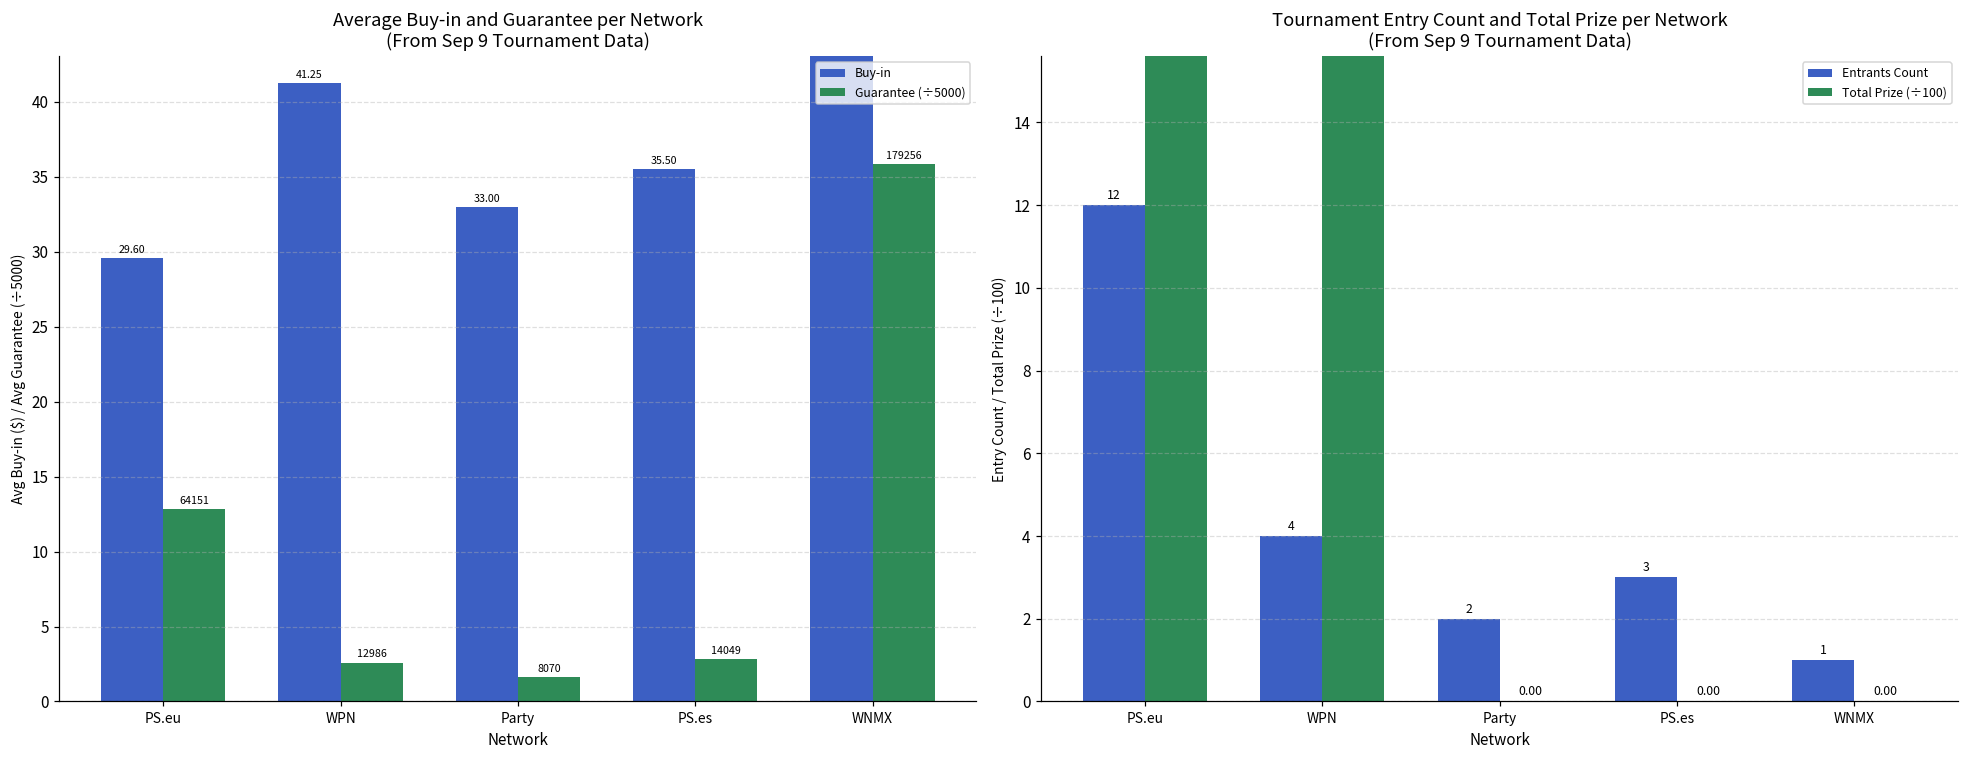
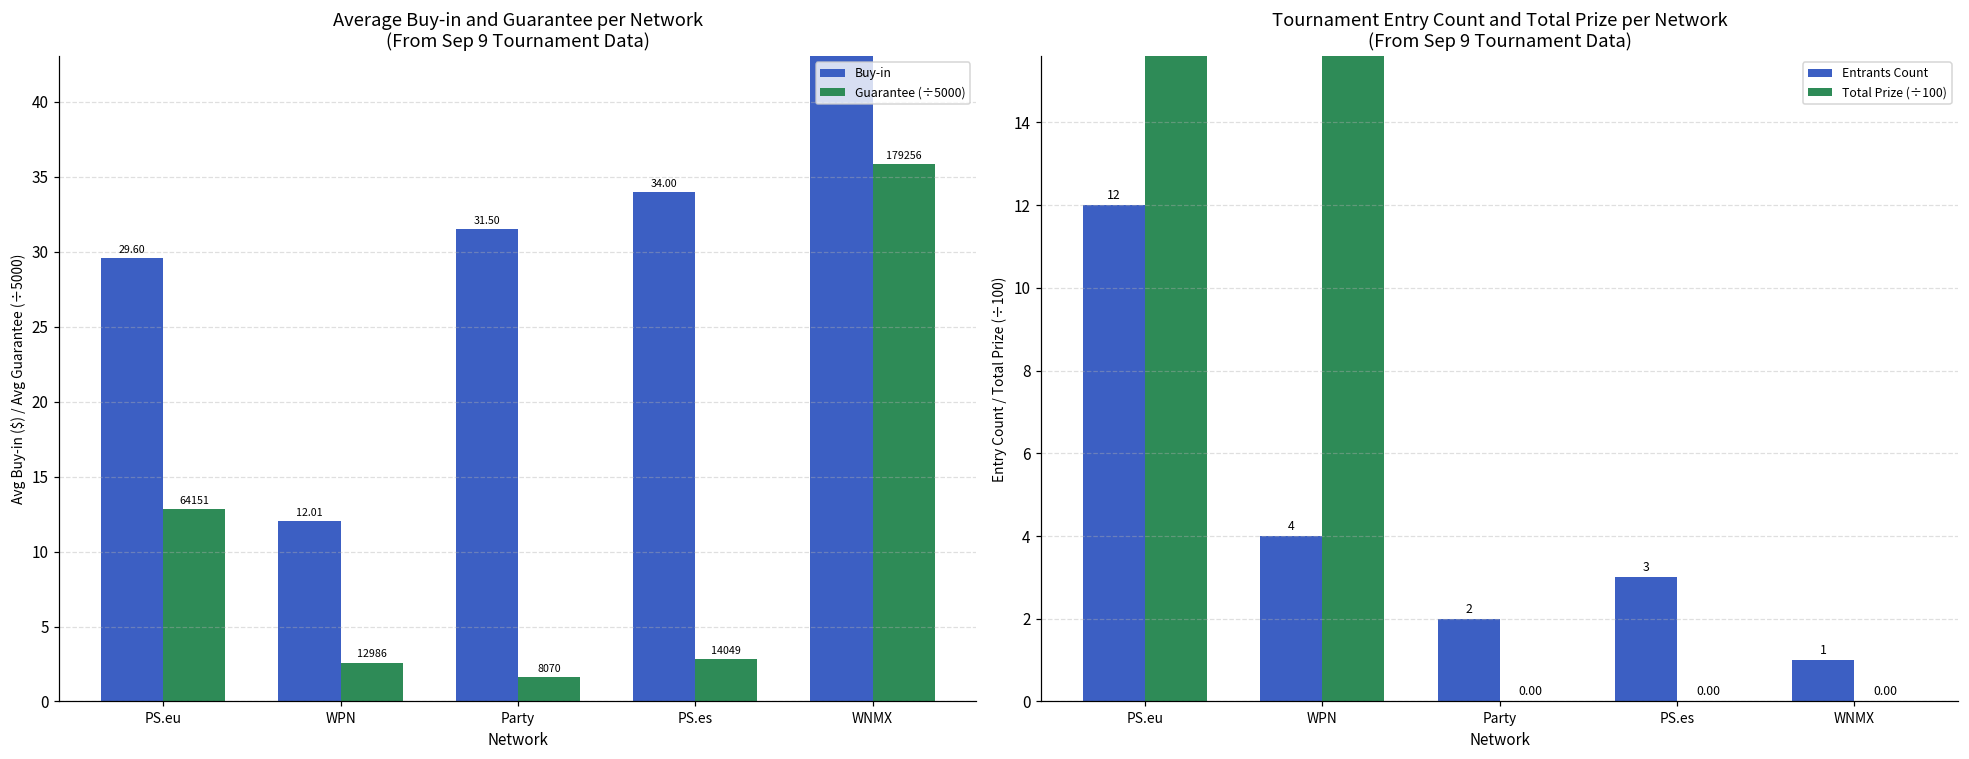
  {
    "Average Buy-in and Guarantee per Network (From Sep 9 Tournament Data)": {
      "Buy-in": {
        "PS.eu": 29.60,
-       "WPN": 41.25,
-       "Party": 33.00,
-       "PS.es": 35.50
+       "WPN": 12.01,
+       "Party": 31.50,
+       "PS.es": 34.00
      }
    },
    "Tournament Entry Count and Total Prize per Network (From Sep 9 Tournament Data)": {
      "Entrants Count": {
        "PS.eu": 12,
        "WPN": 4,
        "Party": 2,
        "PS.es": 3,
        "WNMX": 1
      },
      "Total Prize (÷100)": {
        "Party": 0.00,
        "PS.es": 0.00,
        "WNMX": 0.00
      }
    }
  }
